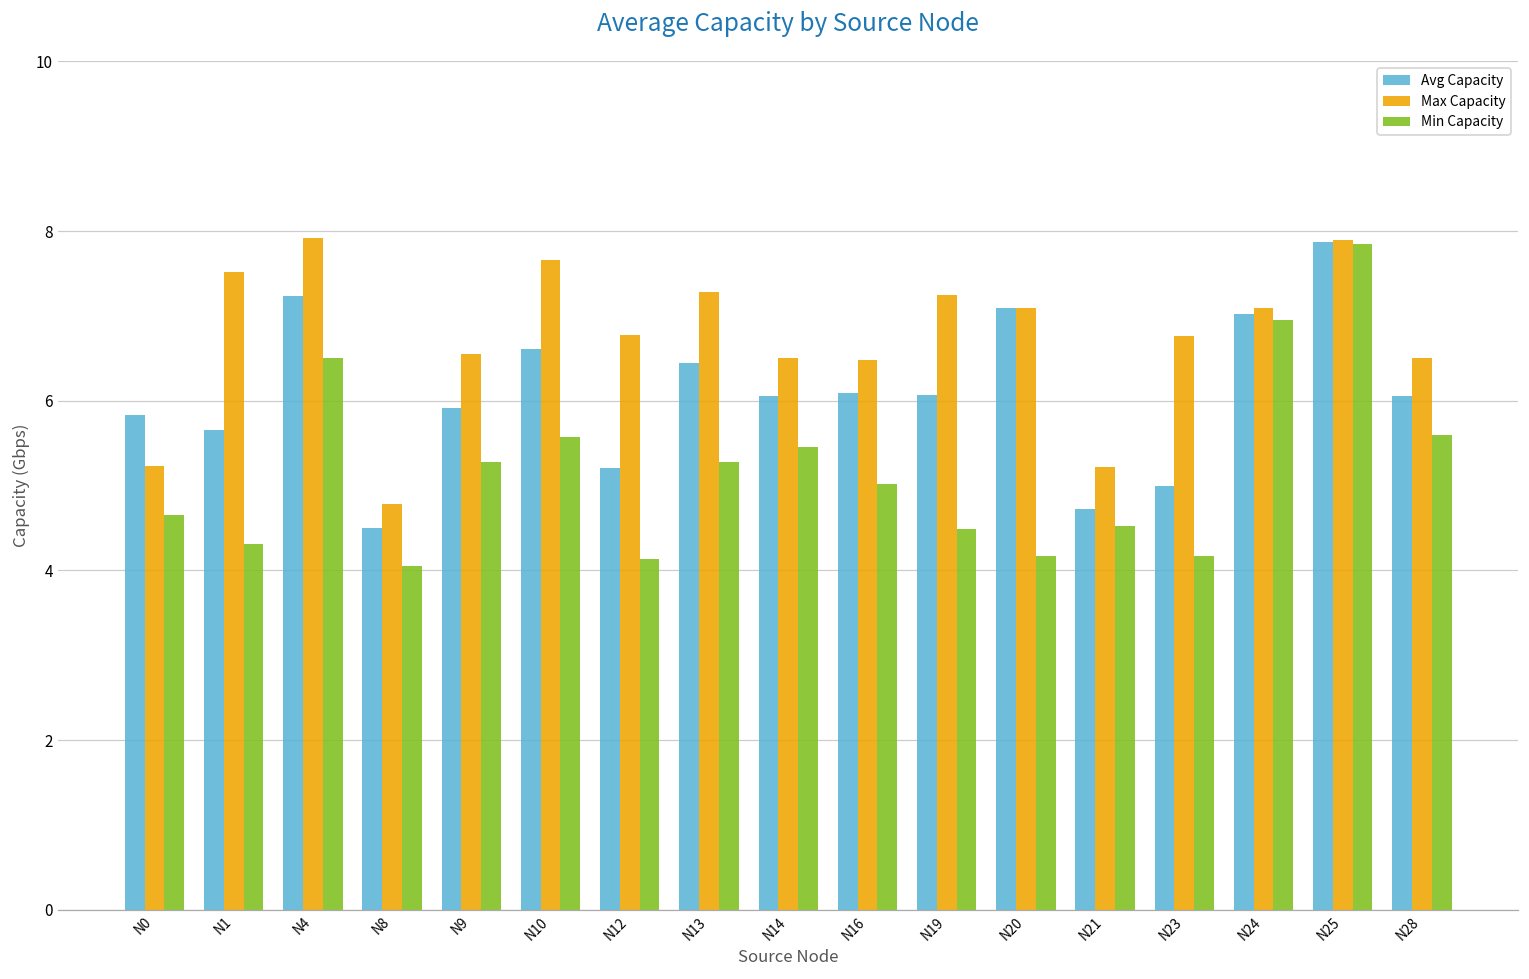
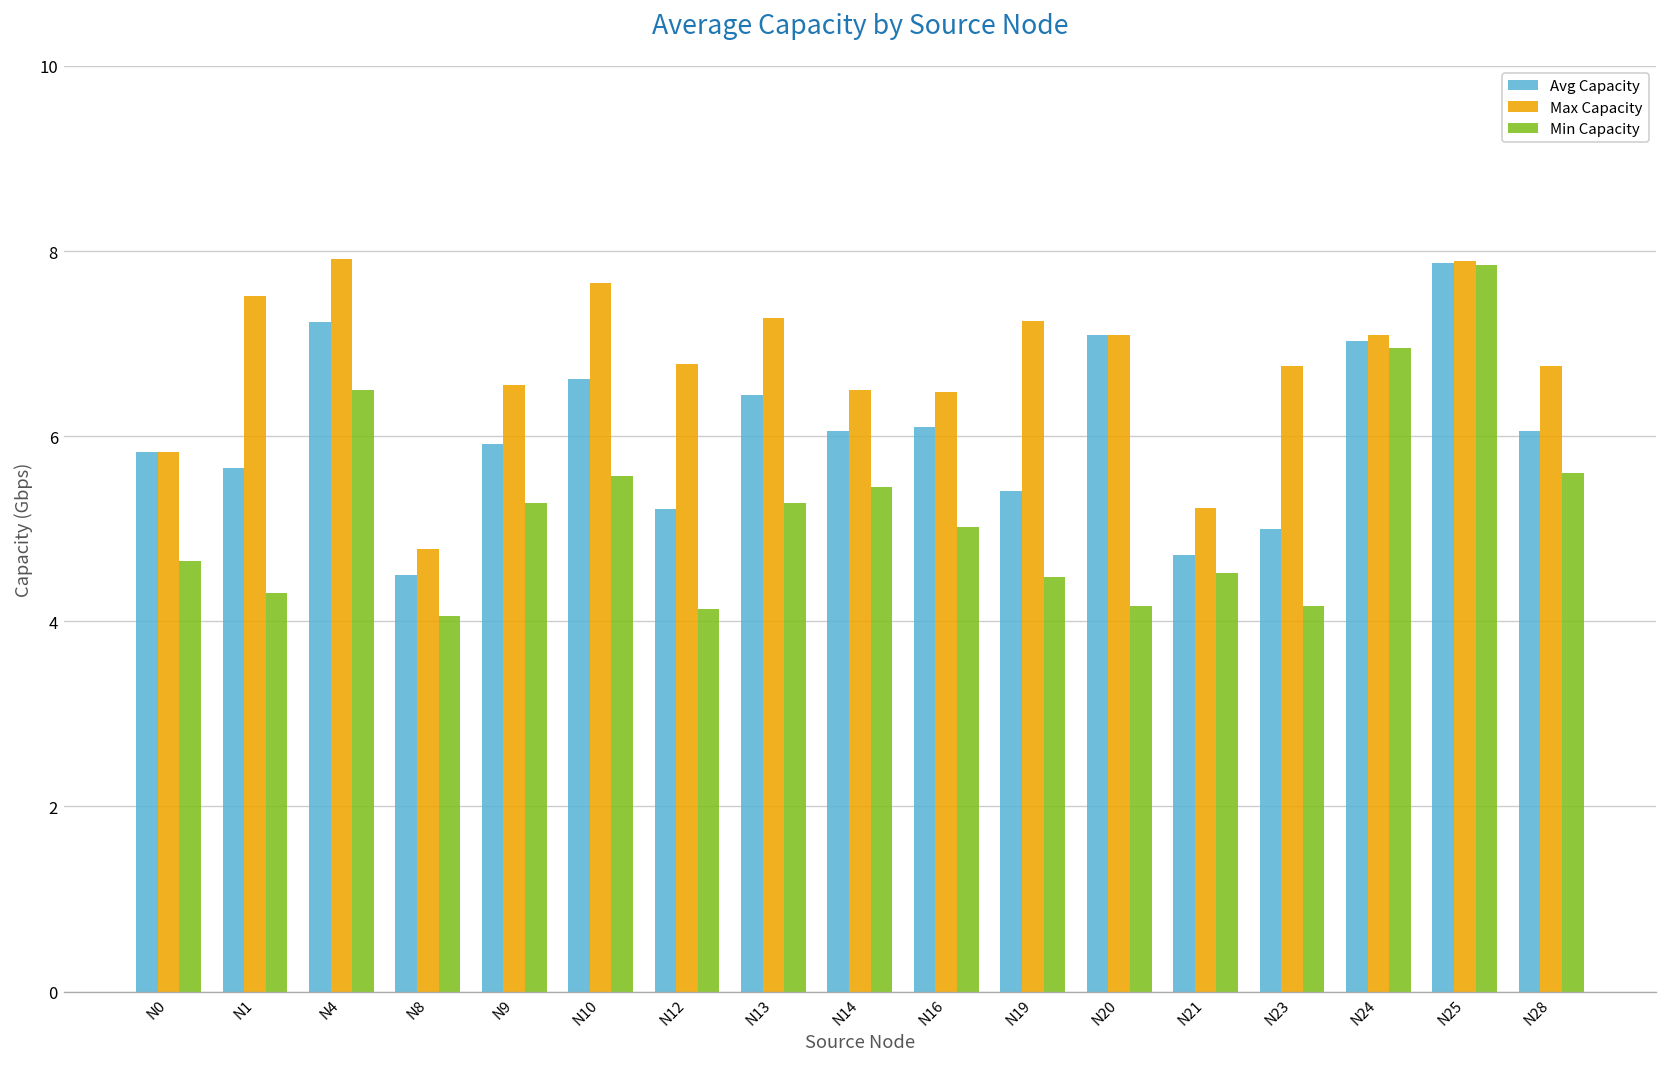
  {
    "Avg Capacity": {
      "N0": 5.8,
      "N1": 5.7,
      "N4": 7.2,
      "N8": 4.5,
      "N9": 5.9,
      "N10": 6.6,
      "N12": 5.2,
      "N13": 6.4,
      "N14": 6.1,
      "N16": 6.1,
-     "N19": 6.1,
+     "N19": 5.4,
      "N20": 7.1,
      "N21": 4.7,
      "N23": 5.0,
      "N24": 7.0,
      "N25": 7.9,
      "N28": 6.1
    },
    "Max Capacity": {
-     "N0": 5.2,
+     "N0": 5.8,
      "N1": 7.5,
      "N4": 7.9,
      "N8": 4.8,
      "N9": 6.6,
      "N10": 7.7,
      "N12": 6.8,
      "N13": 7.3,
      "N14": 6.5,
      "N16": 6.5,
      "N19": 7.2,
      "N20": 7.1,
      "N21": 5.2,
      "N23": 6.8,
      "N24": 7.1,
      "N25": 7.9,
-     "N28": 6.5
+     "N28": 6.8
    },
    "Min Capacity": {
      "N0": 4.7,
      "N1": 4.3,
      "N4": 6.5,
      "N8": 4.1,
      "N9": 5.3,
      "N10": 5.6,
      "N12": 4.1,
      "N13": 5.3,
      "N14": 5.5,
      "N16": 5.0,
      "N19": 4.5,
      "N20": 4.2,
      "N21": 4.5,
      "N23": 4.2,
      "N24": 7.0,
      "N25": 7.8,
      "N28": 5.6
    }
  }
